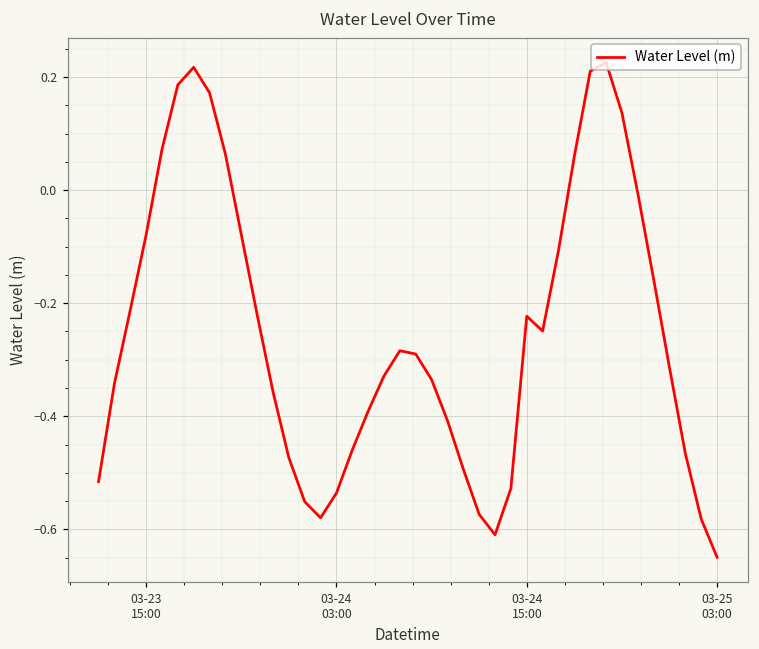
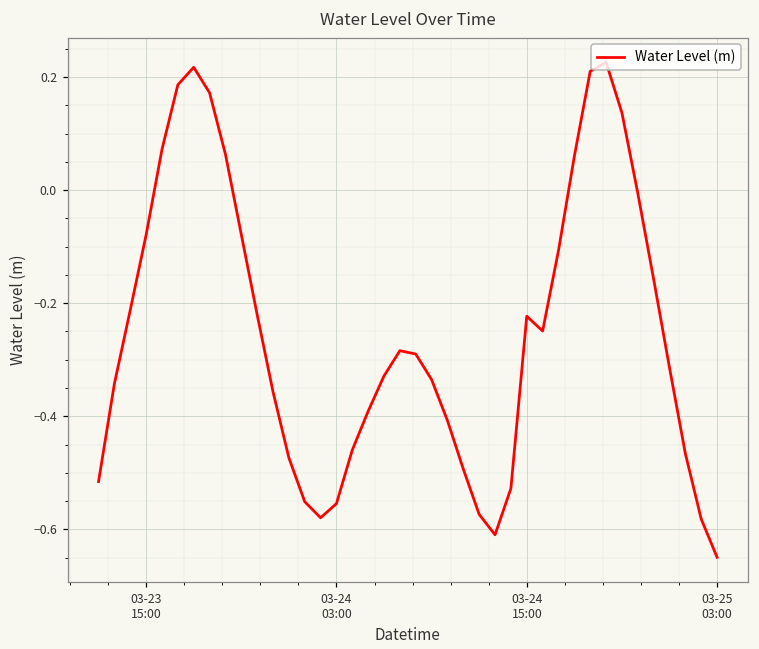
  {
    "03-23 15:00": -0.08,
-   "03-24 03:00": -0.54,
+   "03-24 03:00": -0.55,
    "03-24 15:00": -0.22,
    "03-25 03:00": -0.65
  }
